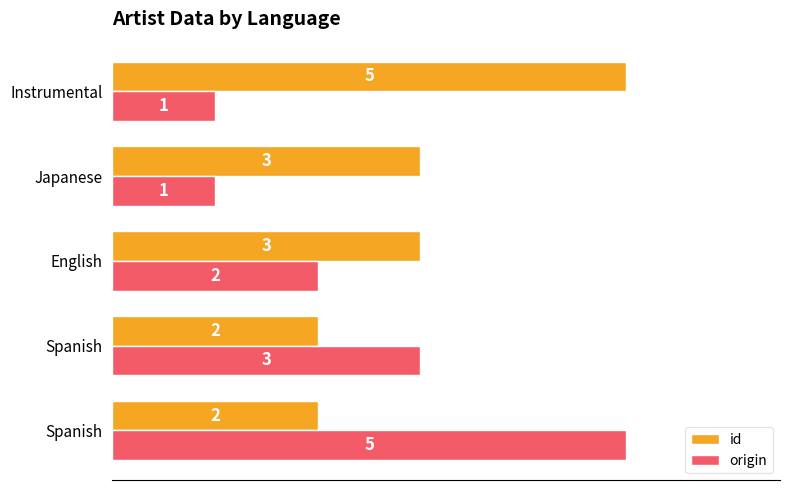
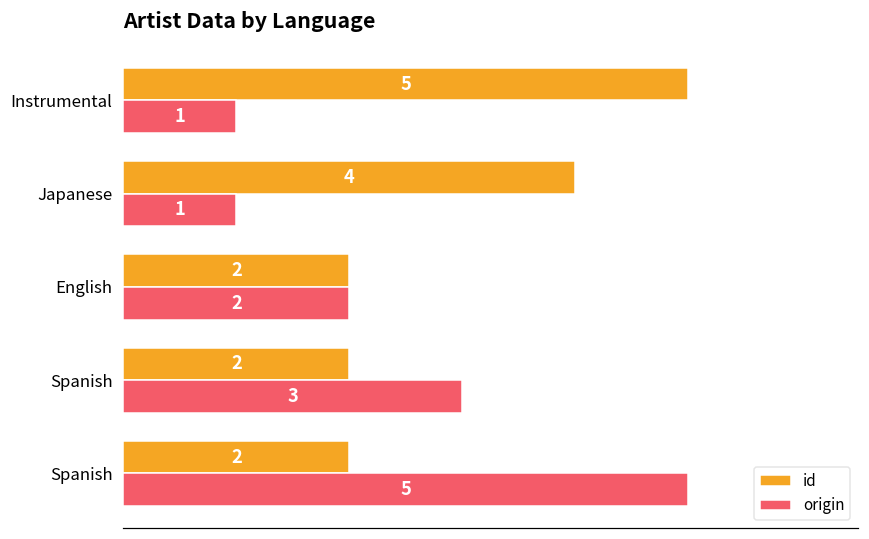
  {
    "id": {
      "Instrumental": 5,
-     "Japanese": 3,
-     "English": 3
+     "Japanese": 4,
+     "English": 2
    },
    "origin": {
      "Instrumental": 1,
      "Japanese": 1,
      "English": 2
    }
  }
